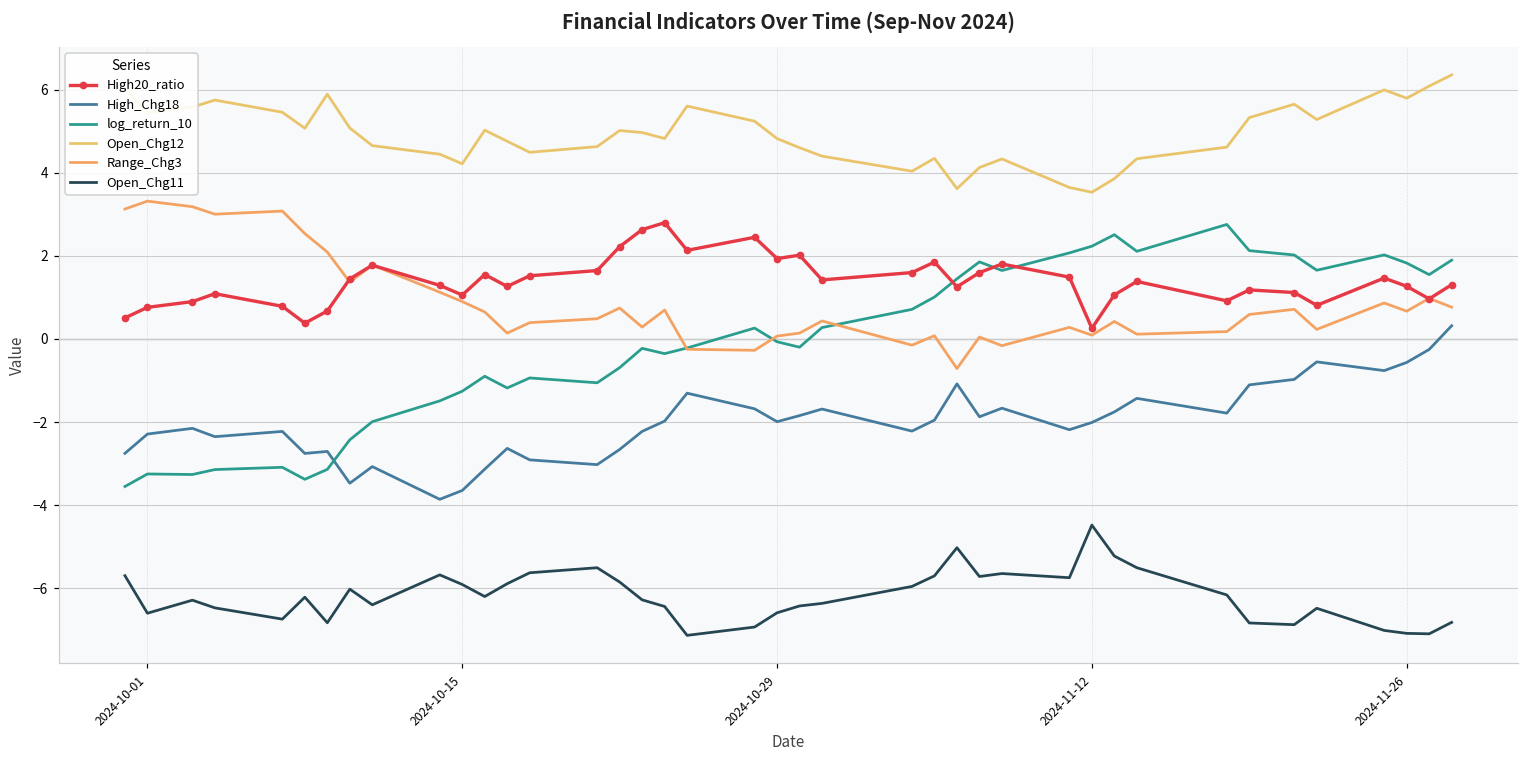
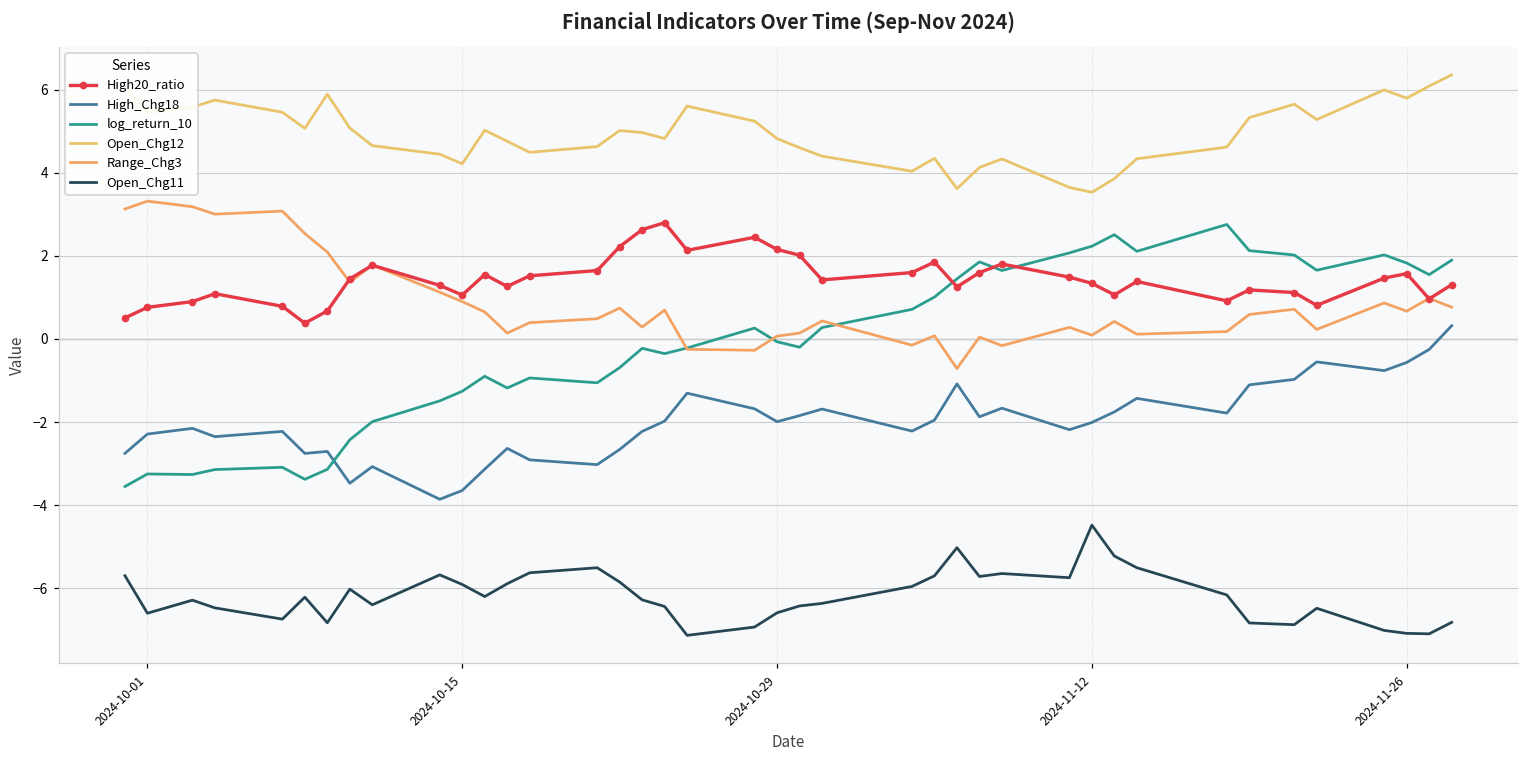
  {
    "High20_ratio": {
      "2024-10-01": 0.8,
      "2024-10-15": 1.1,
-     "2024-10-29": 1.9,
-     "2024-11-12": 0.3,
-     "2024-11-26": 1.3
+     "2024-10-29": 2.2,
+     "2024-11-12": 1.3,
+     "2024-11-26": 1.6
    },
    "Open_Chg11": {
      "2024-10-01": -6.6,
      "2024-10-15": -5.9,
      "2024-10-29": -6.6,
      "2024-11-12": -4.5,
      "2024-11-26": -7.1
    }
  }
